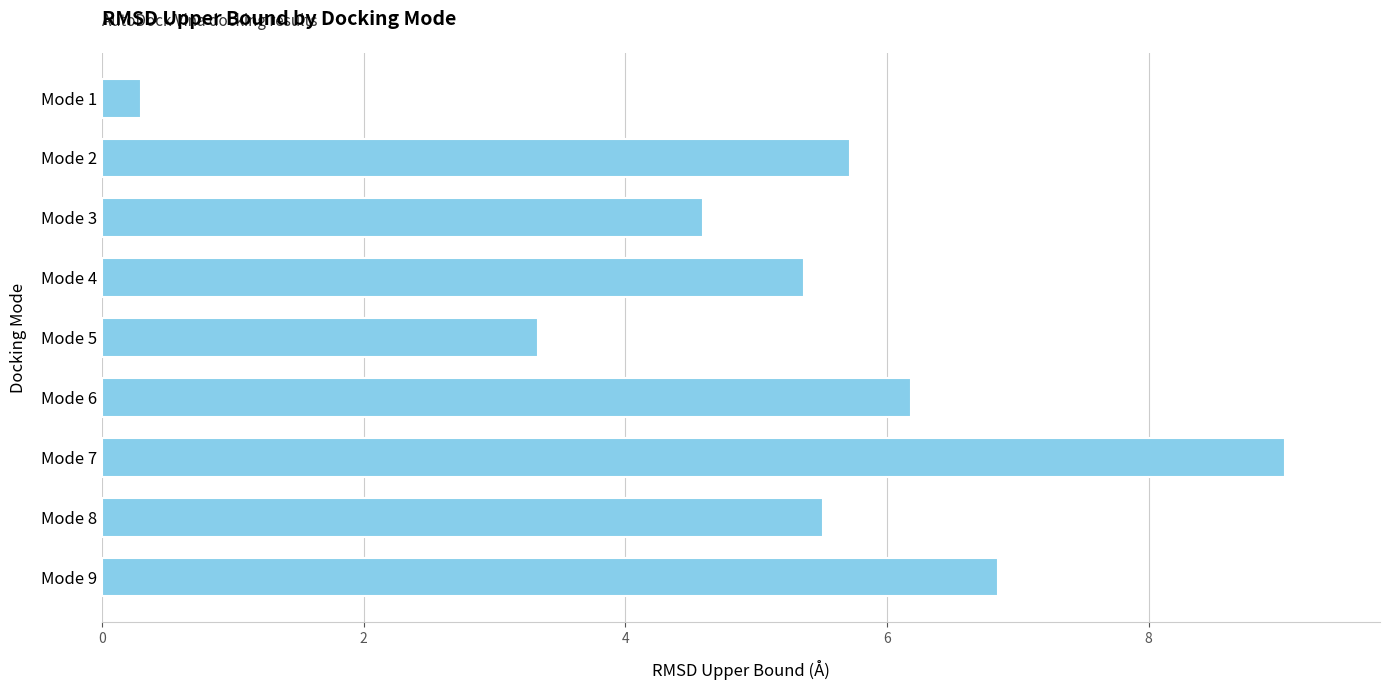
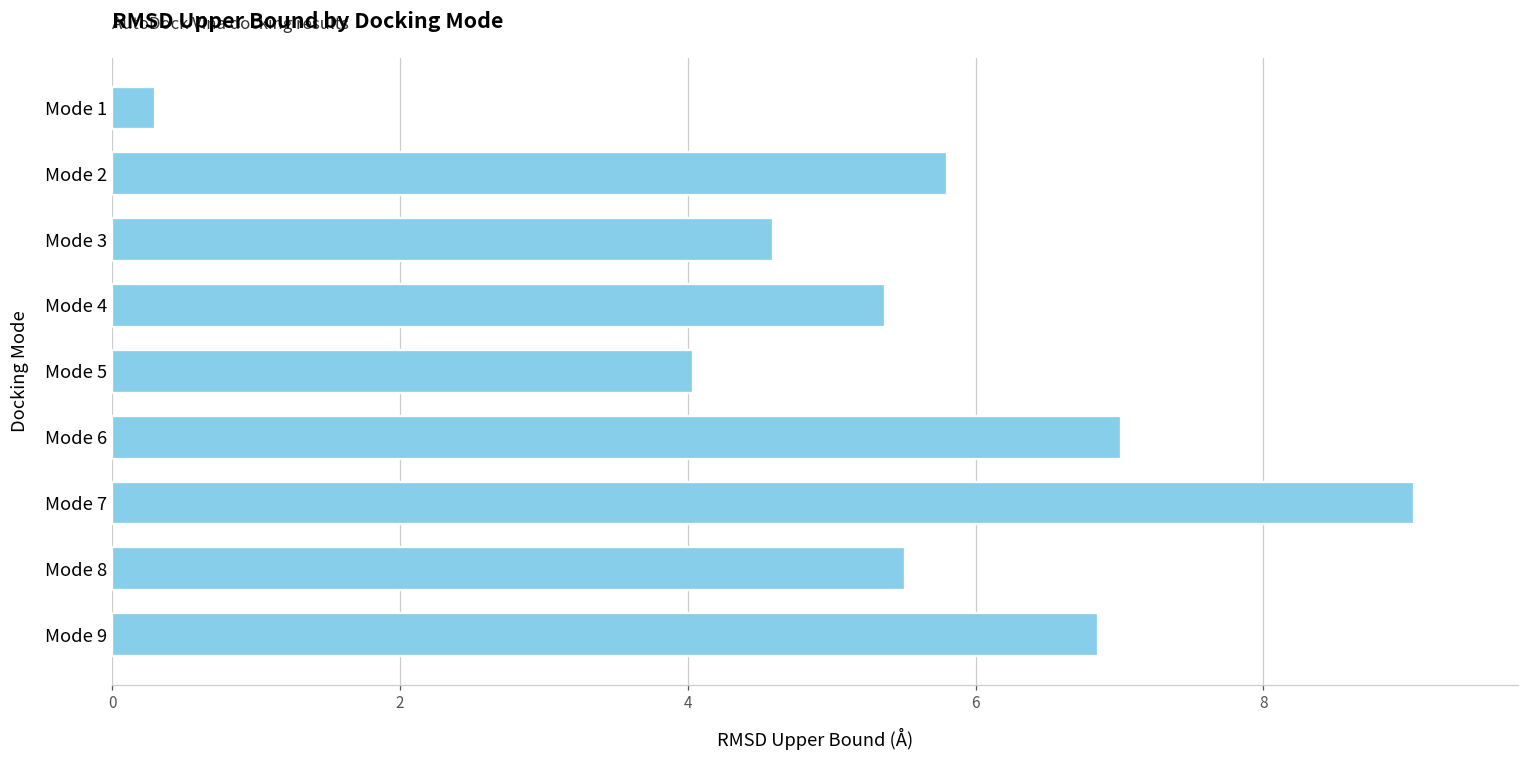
  {
    "Mode 1": 0.30,
-   "Mode 2": 5.72,
+   "Mode 2": 5.80,
    "Mode 3": 4.59,
    "Mode 4": 5.37,
-   "Mode 5": 3.34,
-   "Mode 6": 6.19,
+   "Mode 5": 4.03,
+   "Mode 6": 7.01,
    "Mode 7": 9.05,
    "Mode 8": 5.51,
    "Mode 9": 6.85
  }
